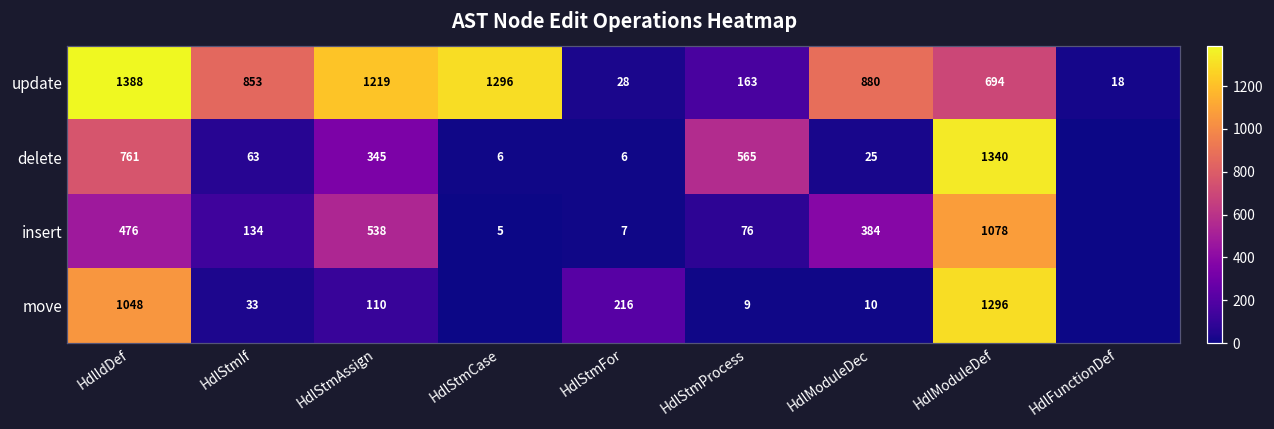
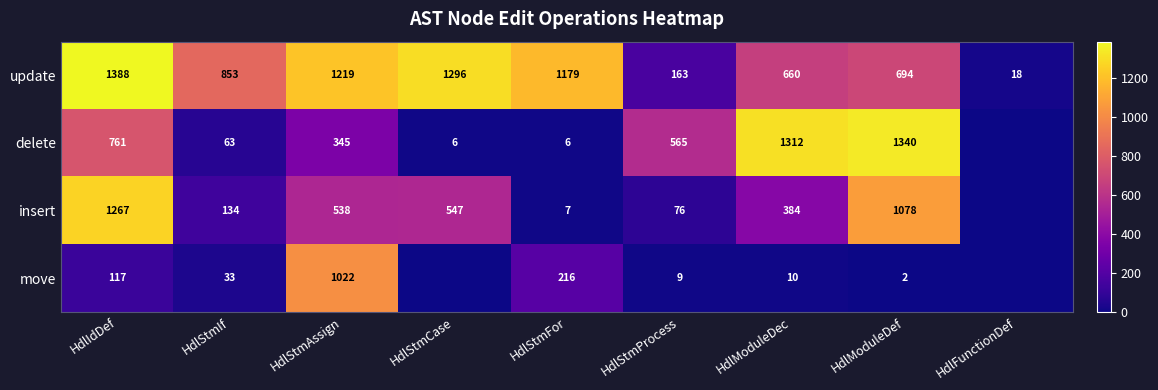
  {
    "update": {
      "HdlIdDef": 1388,
      "HdlStmIf": 853,
      "HdlStmAssign": 1219,
      "HdlStmCase": 1296,
-     "HdlStmFor": 28,
+     "HdlStmFor": 1179,
      "HdlStmProcess": 163,
-     "HdlModuleDec": 880,
+     "HdlModuleDec": 660,
      "HdlModuleDef": 694,
      "HdlFunctionDef": 18
    },
    "delete": {
      "HdlIdDef": 761,
      "HdlStmIf": 63,
      "HdlStmAssign": 345,
      "HdlStmCase": 6,
      "HdlStmFor": 6,
      "HdlStmProcess": 565,
-     "HdlModuleDec": 25,
+     "HdlModuleDec": 1312,
      "HdlModuleDef": 1340
    },
    "insert": {
-     "HdlIdDef": 476,
+     "HdlIdDef": 1267,
      "HdlStmIf": 134,
      "HdlStmAssign": 538,
-     "HdlStmCase": 5,
+     "HdlStmCase": 547,
      "HdlStmFor": 7,
      "HdlStmProcess": 76,
      "HdlModuleDec": 384,
      "HdlModuleDef": 1078
    },
    "move": {
-     "HdlIdDef": 1048,
+     "HdlIdDef": 117,
      "HdlStmIf": 33,
-     "HdlStmAssign": 110,
+     "HdlStmAssign": 1022,
      "HdlStmFor": 216,
      "HdlStmProcess": 9,
      "HdlModuleDec": 10,
-     "HdlModuleDef": 1296
+     "HdlModuleDef": 2
    }
  }
